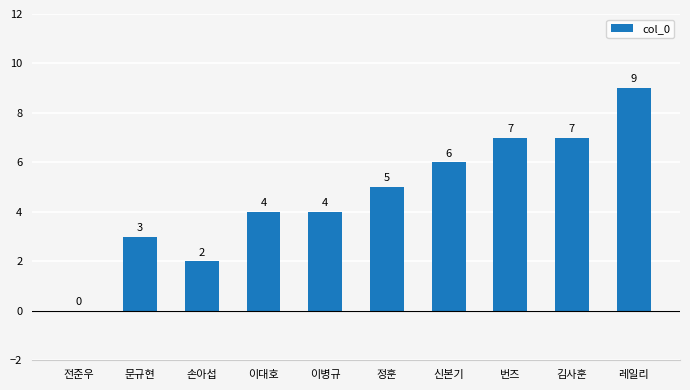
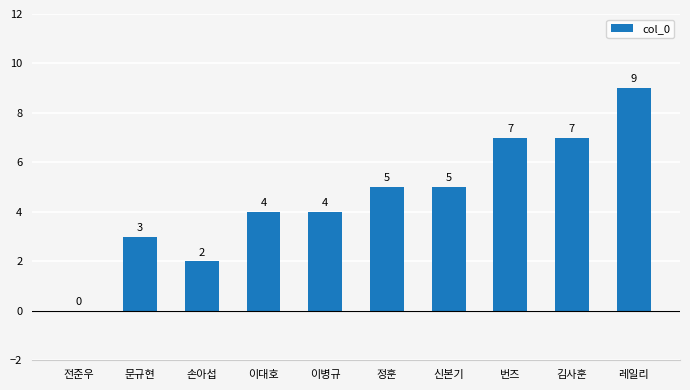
  {
    "전준우": 0,
    "문규현": 3,
    "손아섭": 2,
    "이대호": 4,
    "이병규": 4,
    "정훈": 5,
-   "신본기": 6,
+   "신본기": 5,
    "번즈": 7,
    "김사훈": 7,
    "레일리": 9
  }
